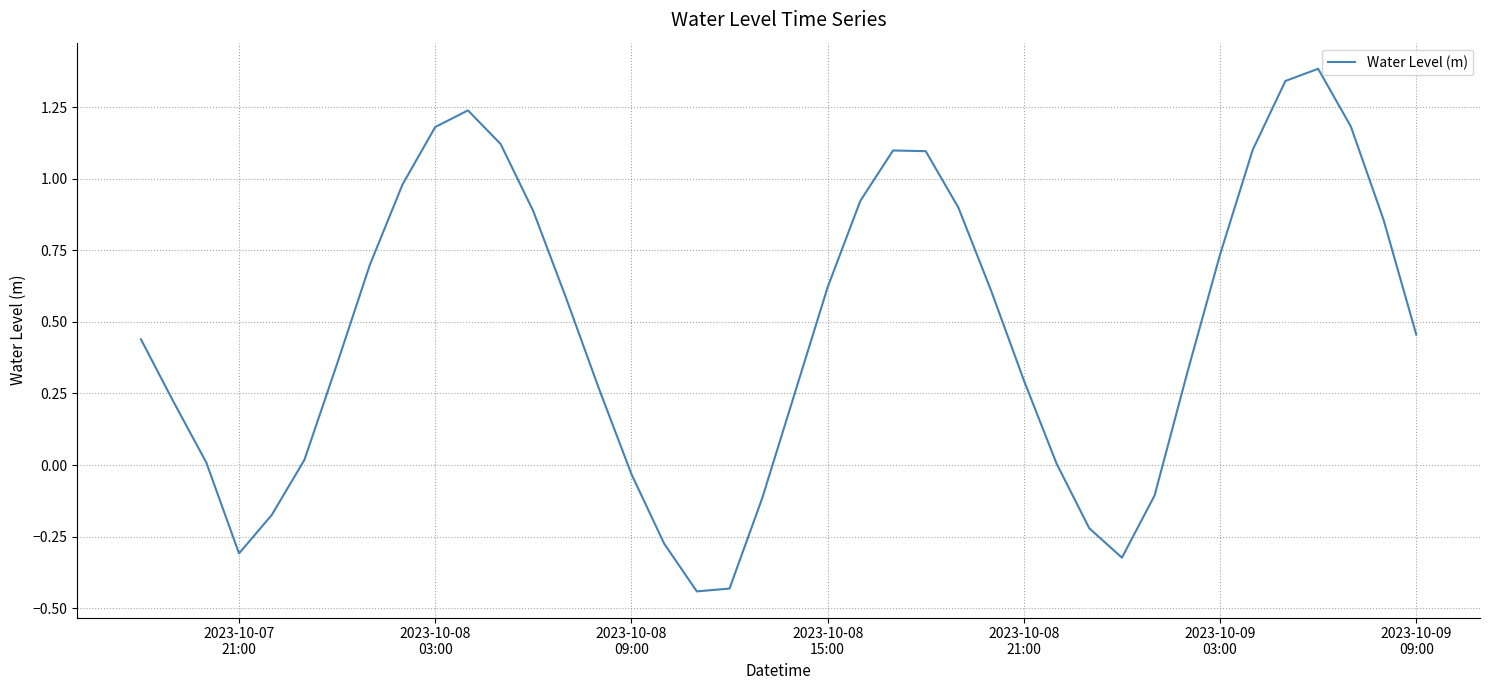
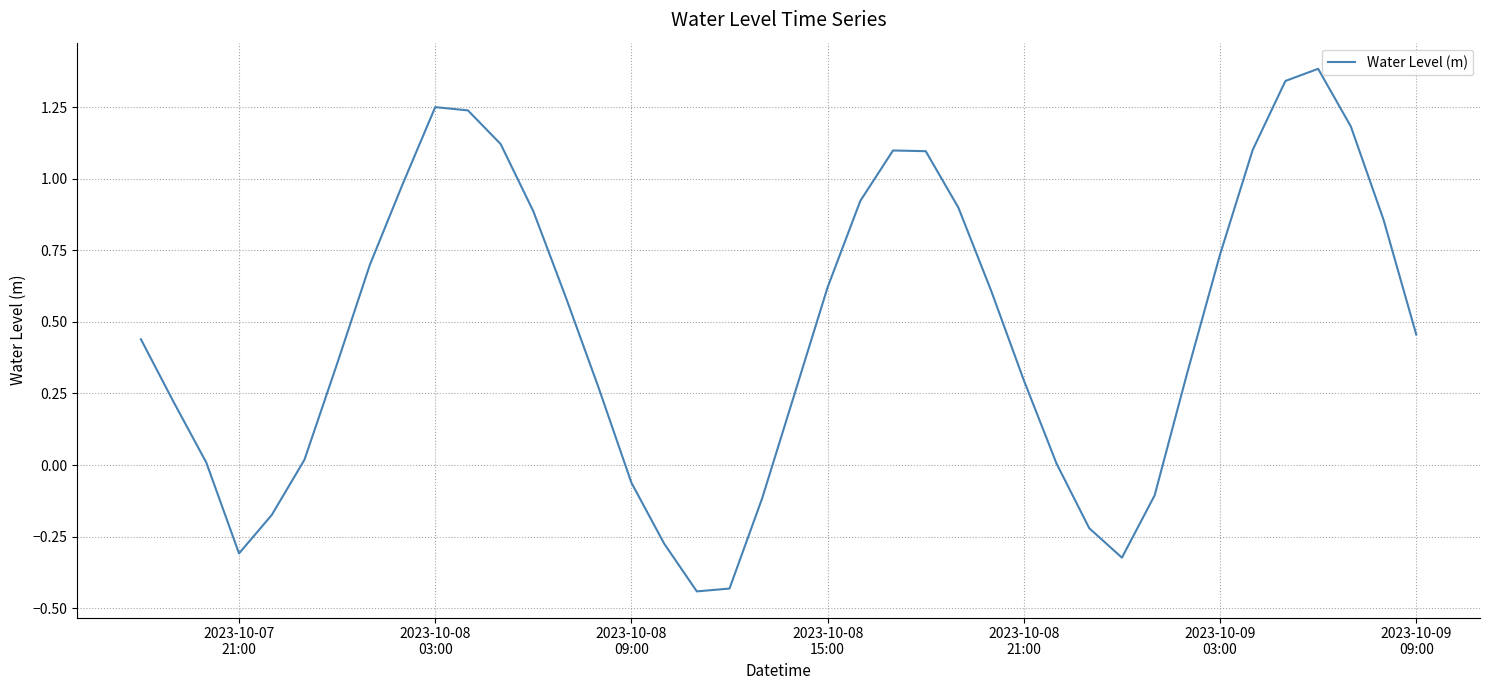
  {
    "2023-10-07 21:00": -0.31,
-   "2023-10-08 03:00": 1.18,
-   "2023-10-08 09:00": -0.03,
+   "2023-10-08 03:00": 1.25,
+   "2023-10-08 09:00": -0.06,
    "2023-10-08 15:00": 0.62,
    "2023-10-08 21:00": 0.30,
    "2023-10-09 03:00": 0.73,
    "2023-10-09 09:00": 0.46
  }
